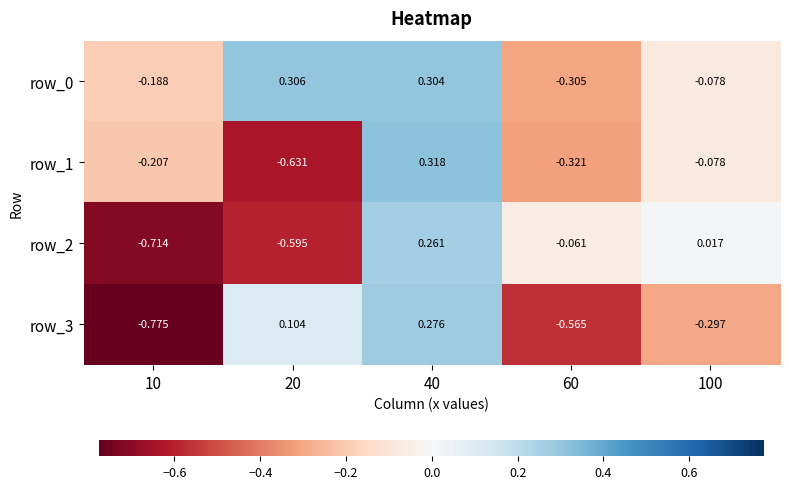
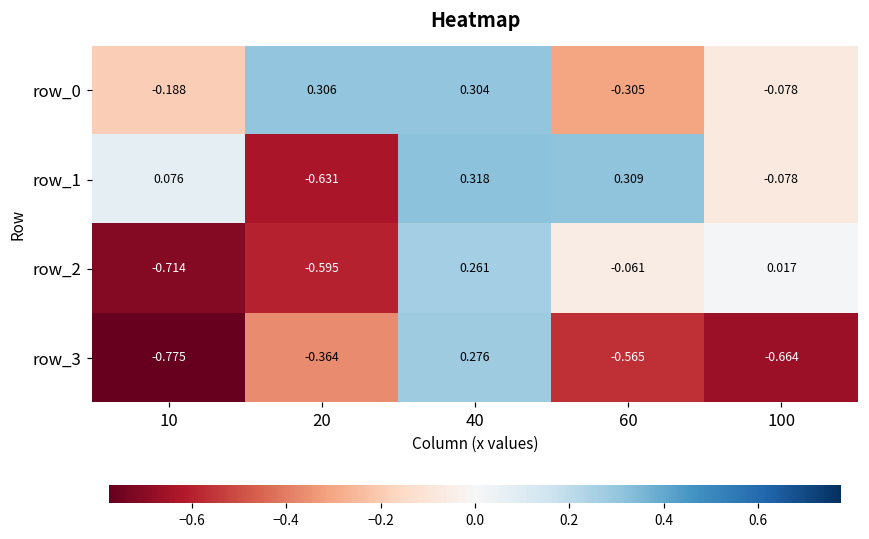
  {
    "row_0": {
      "10": -0.188,
      "20": 0.306,
      "40": 0.304,
      "60": -0.305,
      "100": -0.078
    },
    "row_1": {
-     "10": -0.207,
+     "10": 0.076,
      "20": -0.631,
      "40": 0.318,
-     "60": -0.321,
+     "60": 0.309,
      "100": -0.078
    },
    "row_2": {
      "10": -0.714,
      "20": -0.595,
      "40": 0.261,
      "60": -0.061,
      "100": 0.017
    },
    "row_3": {
      "10": -0.775,
-     "20": 0.104,
+     "20": -0.364,
      "40": 0.276,
      "60": -0.565,
-     "100": -0.297
+     "100": -0.664
    }
  }
